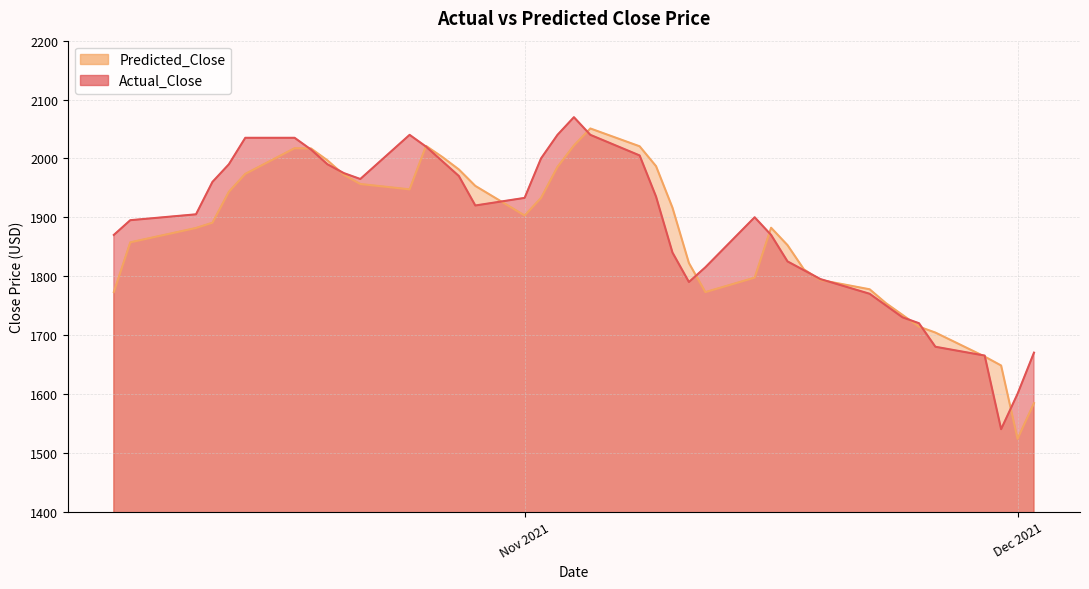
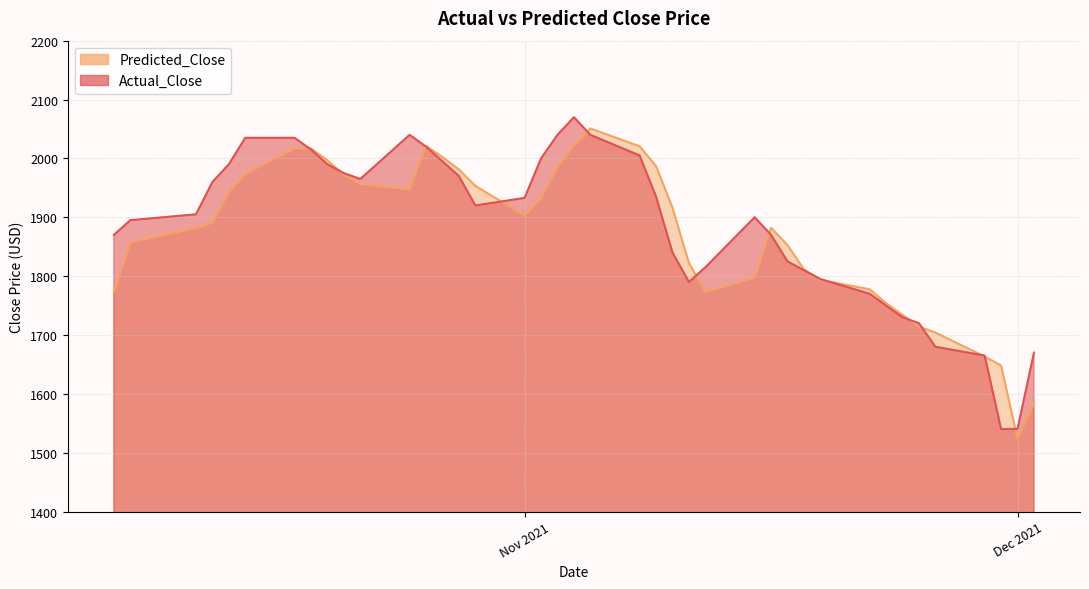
  {
    "Predicted_Close": {
      "Nov 2021": 1900,
      "Dec 2021": 1520
    },
    "Actual_Close": {
      "Nov 2021": 1930,
-     "Dec 2021": 1600
+     "Dec 2021": 1540
    }
  }
